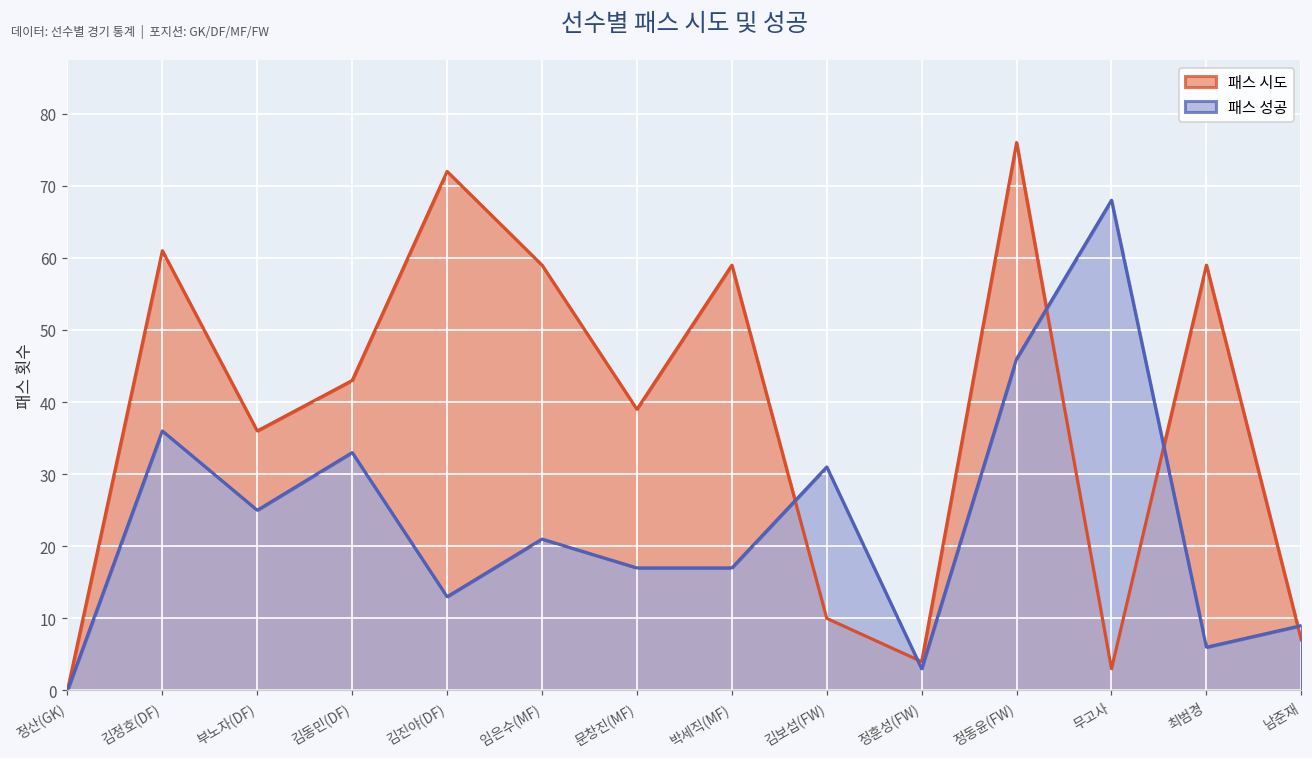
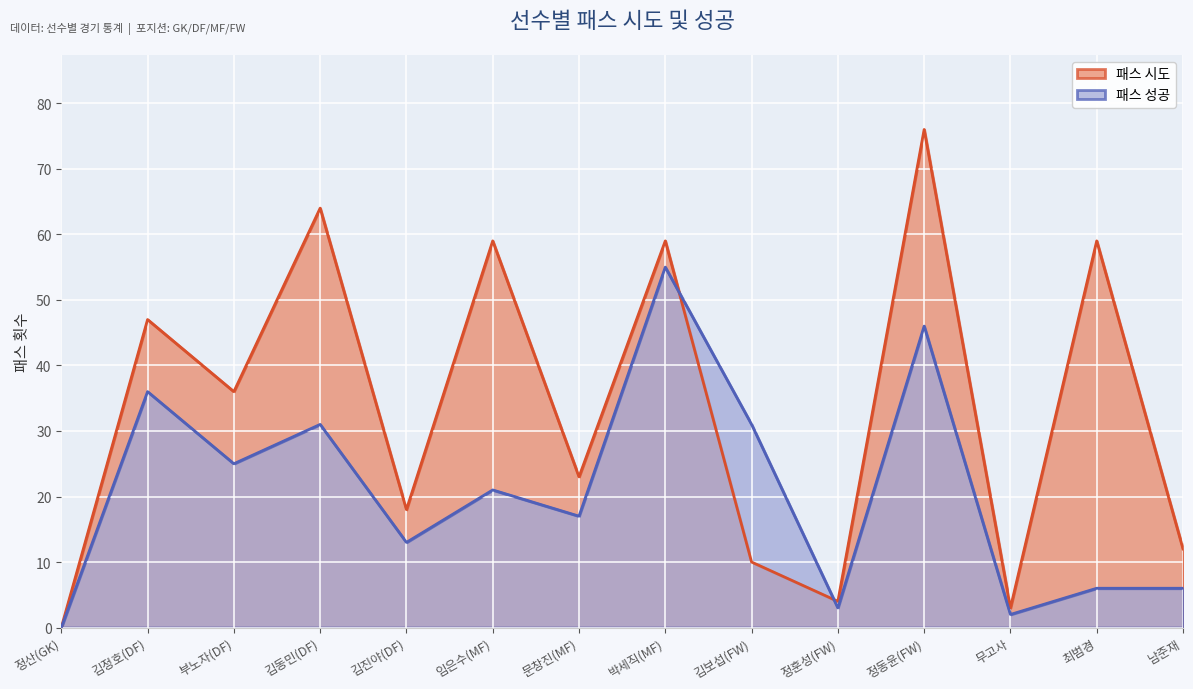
  {
    "패스 시도": {
-     "김정호(DF)": 61,
+     "김정호(DF)": 47,
      "부노자(DF)": 36,
-     "김동민(DF)": 43,
-     "김진야(DF)": 72,
+     "김동민(DF)": 64,
+     "김진야(DF)": 18,
      "임은수(MF)": 59,
-     "문창진(MF)": 39,
+     "문창진(MF)": 23,
      "박세직(MF)": 59,
      "김보섭(FW)": 10,
      "정훈성(FW)": 4,
      "정동윤(FW)": 76,
      "무고사": 3,
      "최범경": 59,
-     "남준재": 7
+     "남준재": 12
    },
    "패스 성공": {
      "김정호(DF)": 36,
      "부노자(DF)": 25,
-     "김동민(DF)": 33,
+     "김동민(DF)": 31,
      "김진야(DF)": 13,
      "임은수(MF)": 21,
      "문창진(MF)": 17,
-     "박세직(MF)": 17,
+     "박세직(MF)": 55,
      "김보섭(FW)": 31,
      "정훈성(FW)": 3,
      "정동윤(FW)": 46,
-     "무고사": 68,
+     "무고사": 2,
      "최범경": 6,
-     "남준재": 9
+     "남준재": 6
    }
  }
